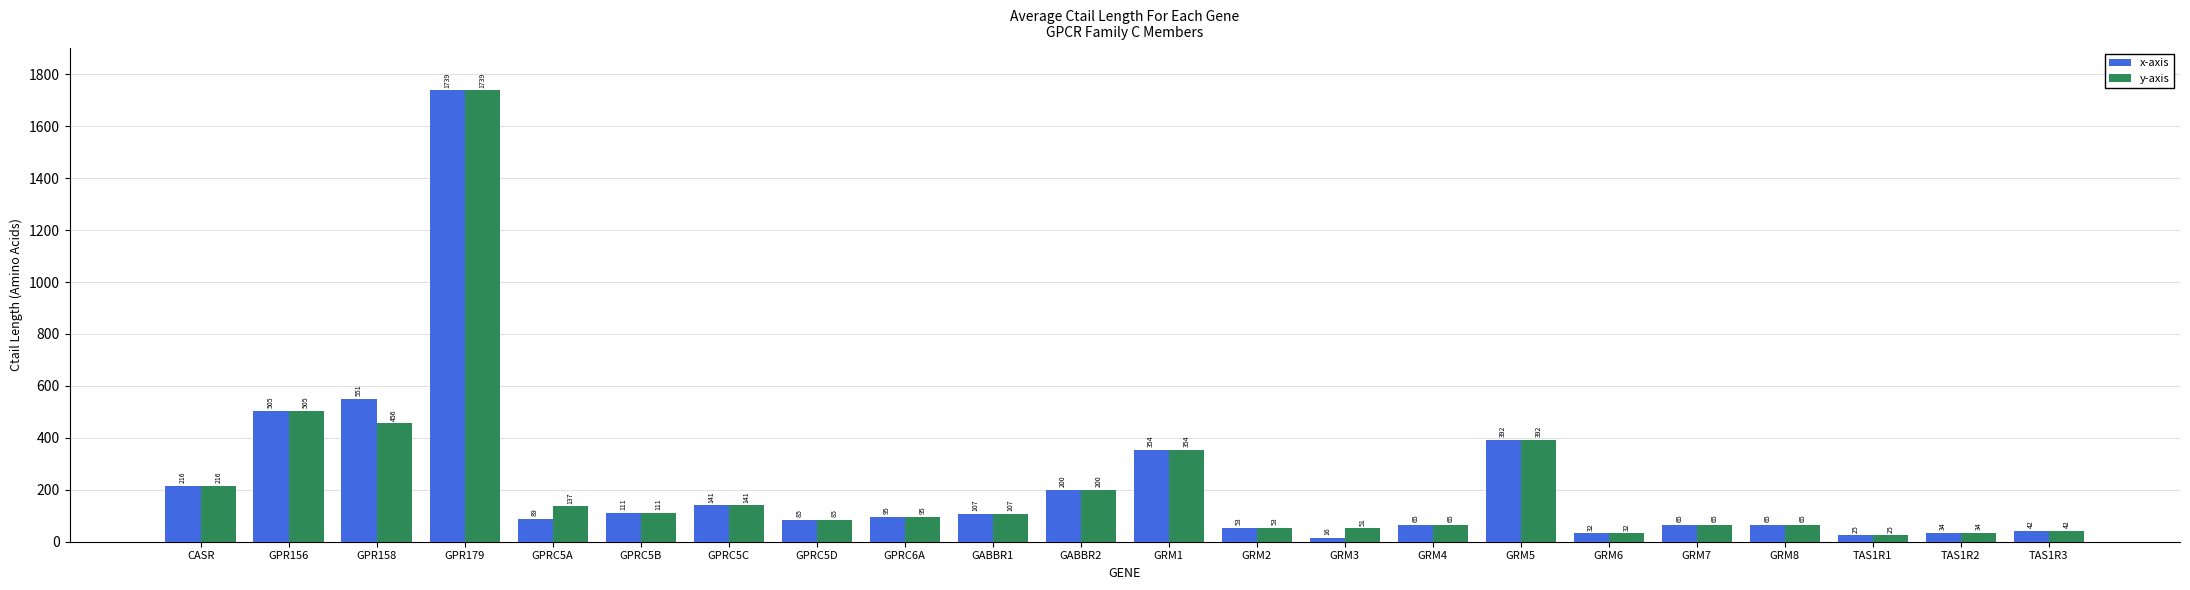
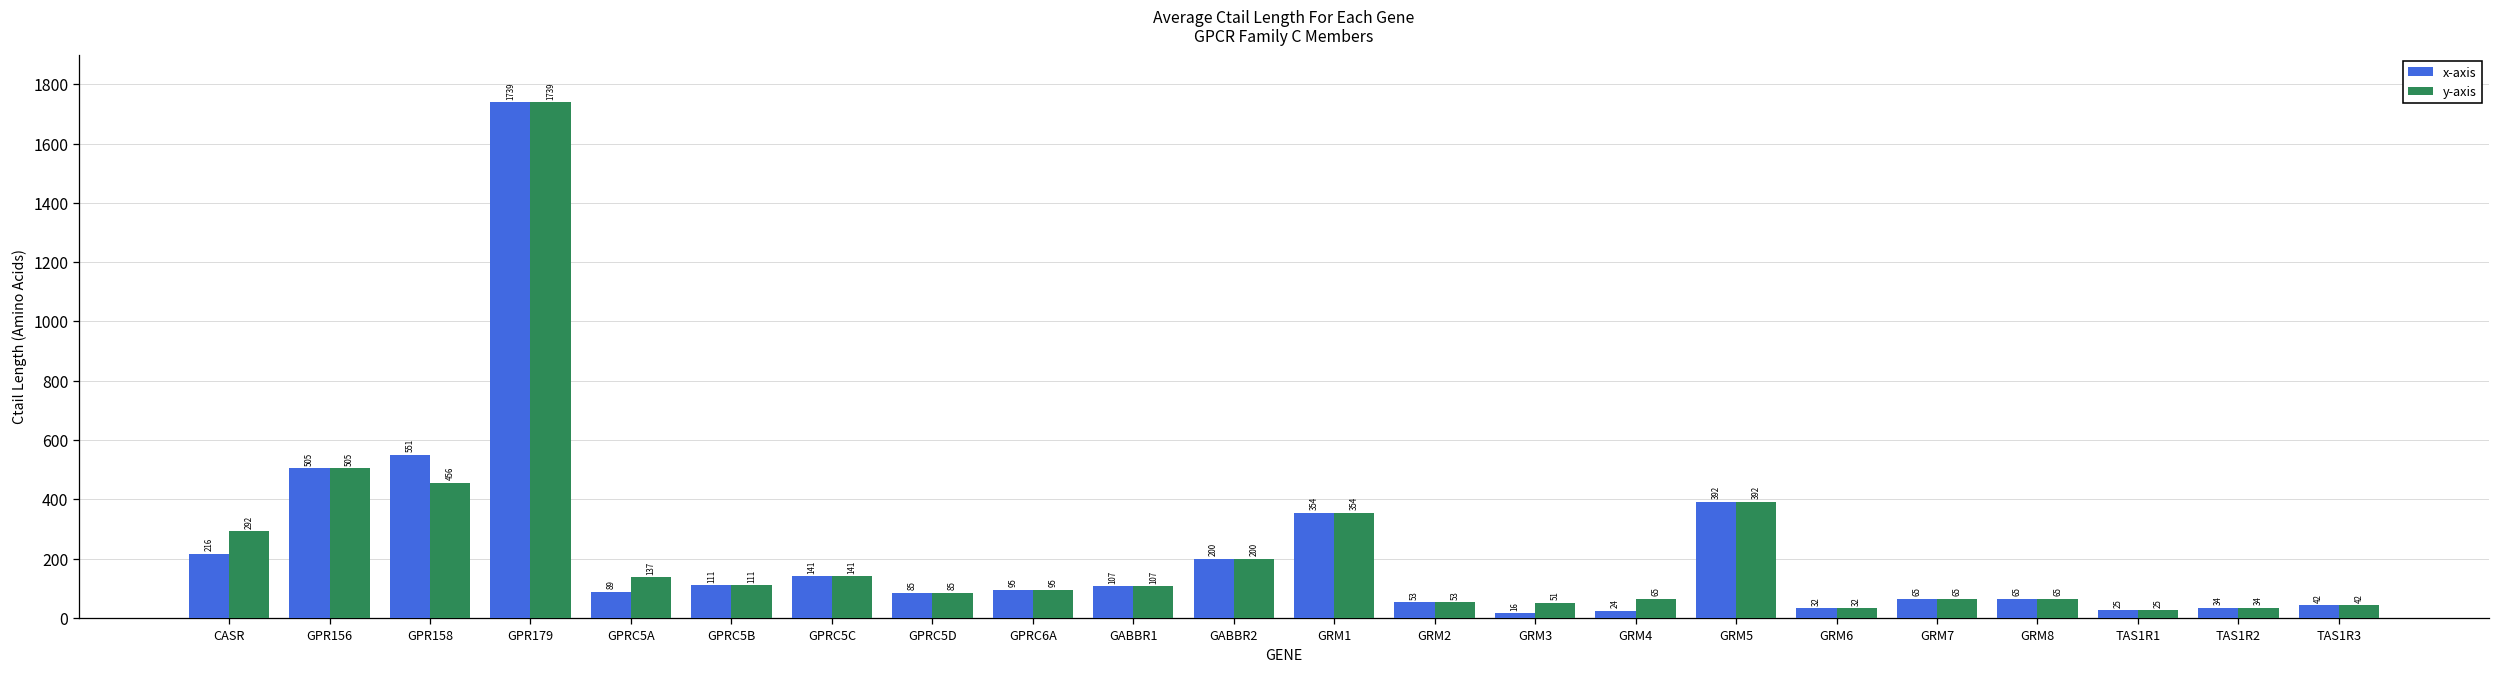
  {
    "x-axis": {
      "CASR": 216,
      "GPR156": 505,
      "GPR158": 551,
      "GPR179": 1739,
      "GPRC5A": 89,
      "GPRC5B": 111,
      "GPRC5C": 141,
      "GPRC5D": 85,
      "GPRC6A": 95,
      "GABBR1": 107,
      "GABBR2": 200,
      "GRM1": 354,
      "GRM2": 53,
      "GRM3": 16,
-     "GRM4": 65,
+     "GRM4": 24,
      "GRM5": 392,
      "GRM6": 32,
      "GRM7": 65,
      "GRM8": 65,
      "TAS1R1": 25,
      "TAS1R2": 34,
      "TAS1R3": 42
    },
    "y-axis": {
-     "CASR": 216,
+     "CASR": 292,
      "GPR156": 505,
      "GPR158": 456,
      "GPR179": 1739,
      "GPRC5A": 137,
      "GPRC5B": 111,
      "GPRC5C": 141,
      "GPRC5D": 85,
      "GPRC6A": 95,
      "GABBR1": 107,
      "GABBR2": 200,
      "GRM1": 354,
      "GRM2": 53,
      "GRM3": 51,
      "GRM4": 65,
      "GRM5": 392,
      "GRM6": 32,
      "GRM7": 65,
      "GRM8": 65,
      "TAS1R1": 25,
      "TAS1R2": 34,
      "TAS1R3": 42
    }
  }
